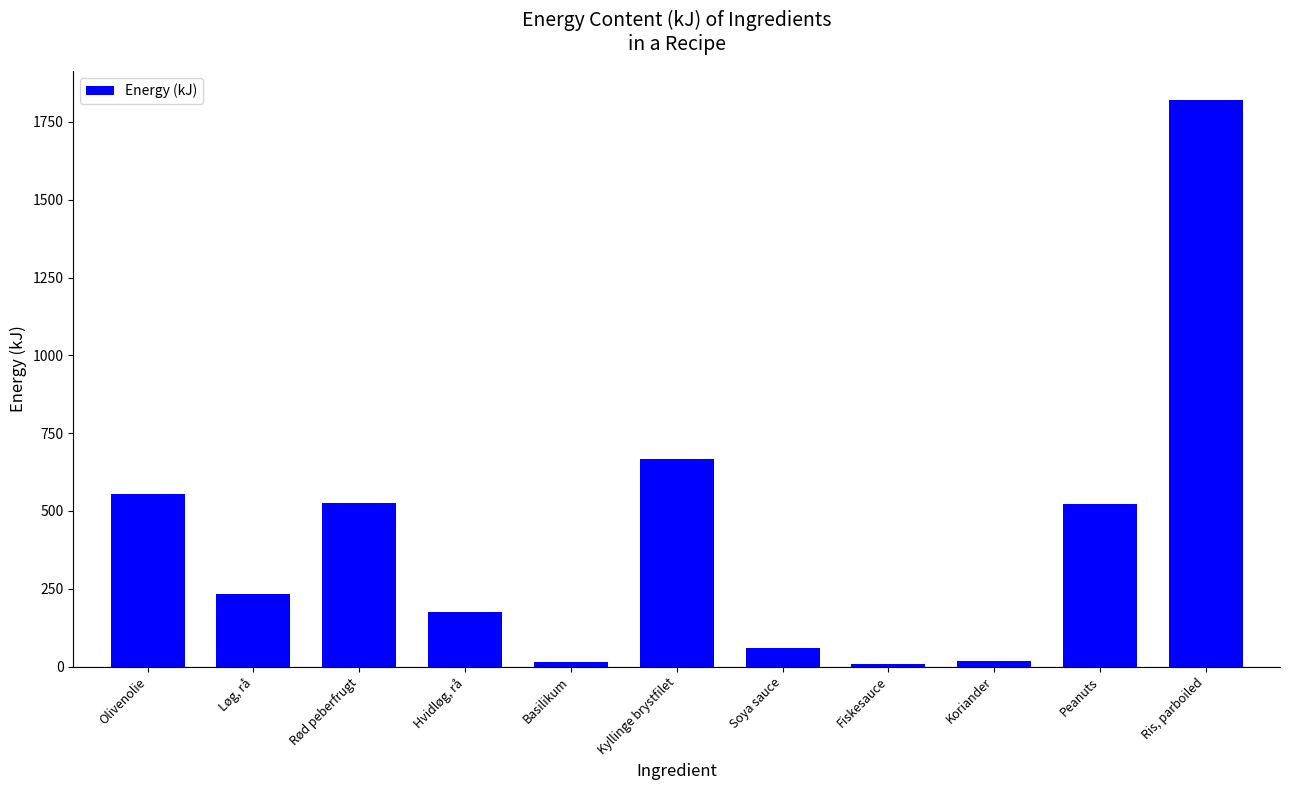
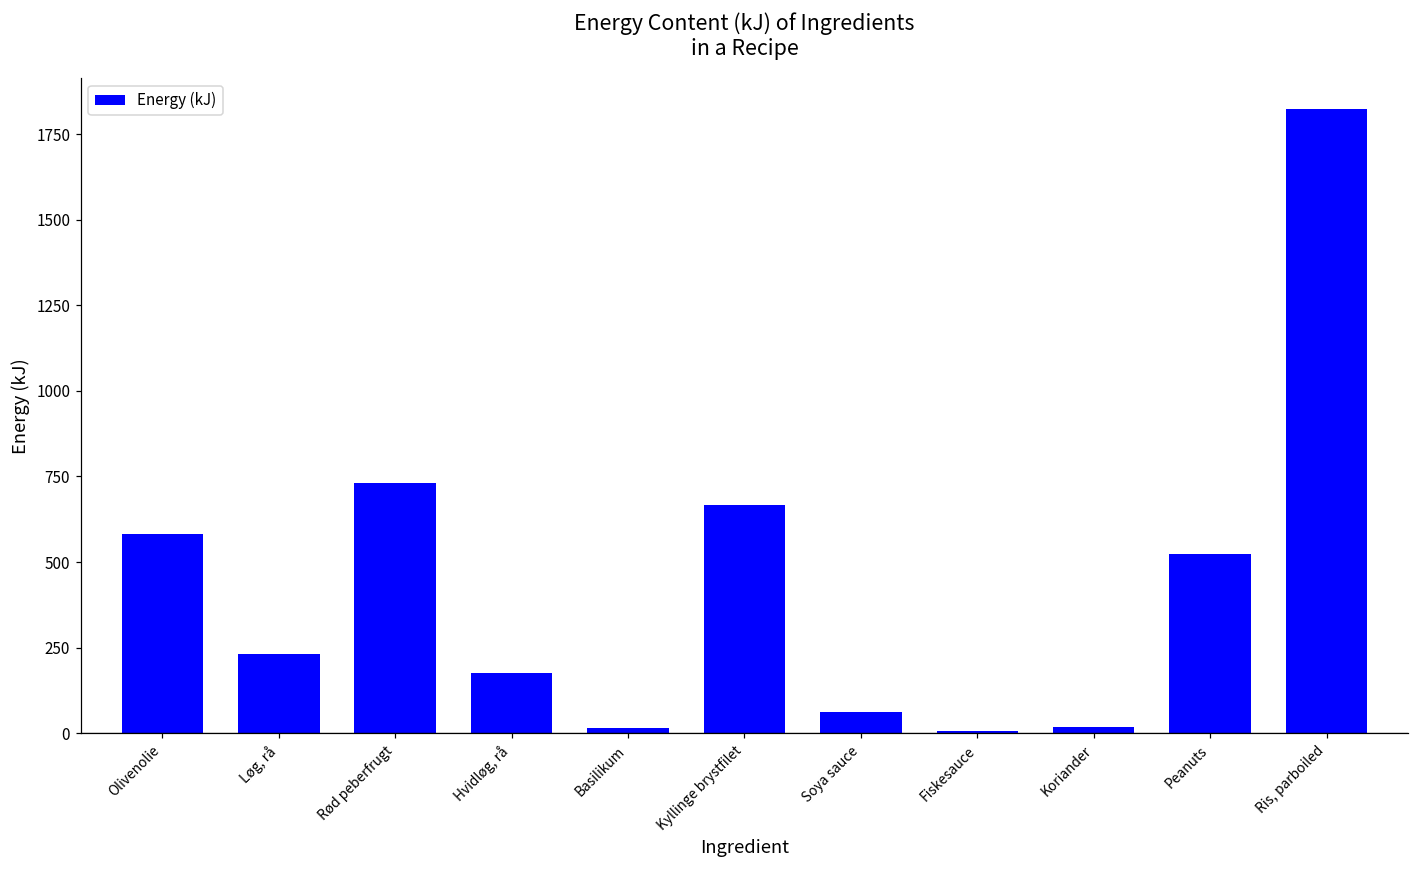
  {
-   "Olivenolie": 560,
+   "Olivenolie": 580,
    "Løg, rå": 230,
-   "Rød peberfrugt": 530,
+   "Rød peberfrugt": 730,
    "Hvidløg, rå": 180,
    "Basilikum": 20,
    "Kyllinge brystfilet": 670,
    "Soya sauce": 60,
    "Koriander": 20,
    "Peanuts": 520,
    "Ris, parboiled": 1820
  }
